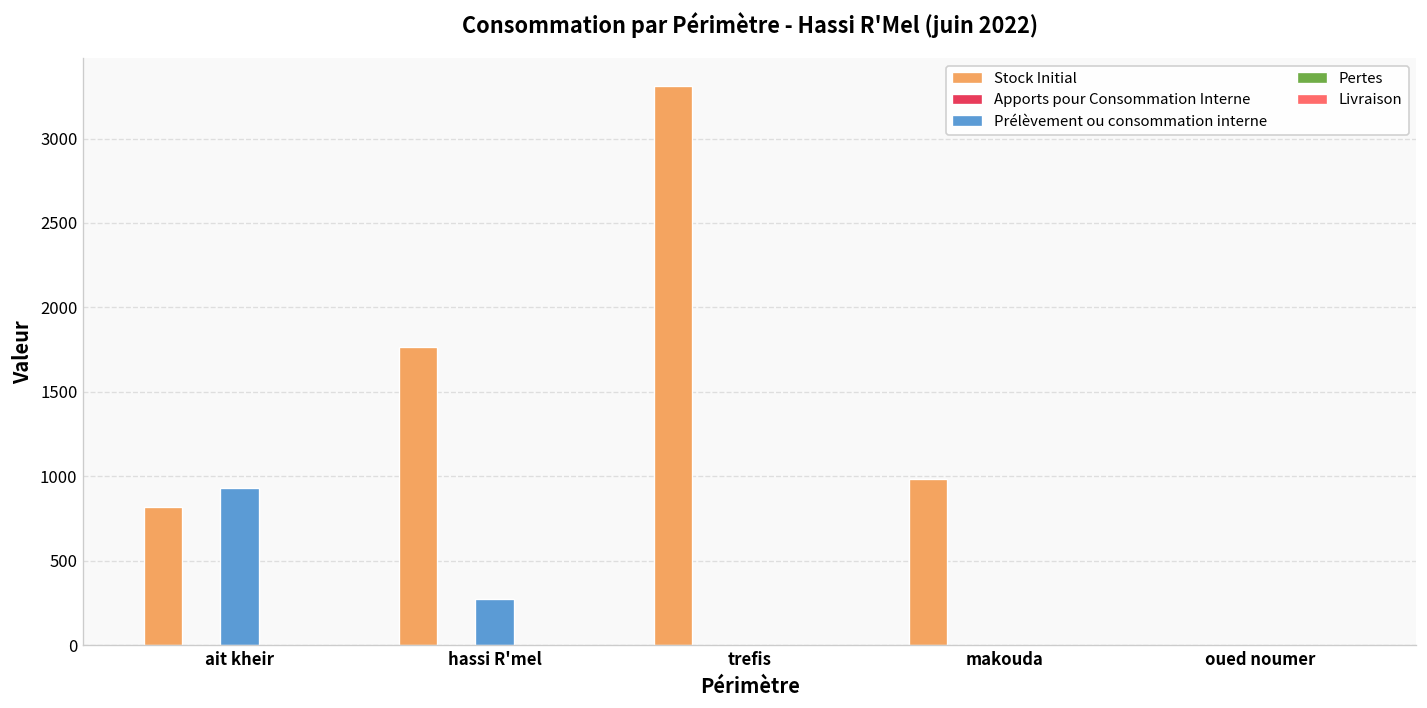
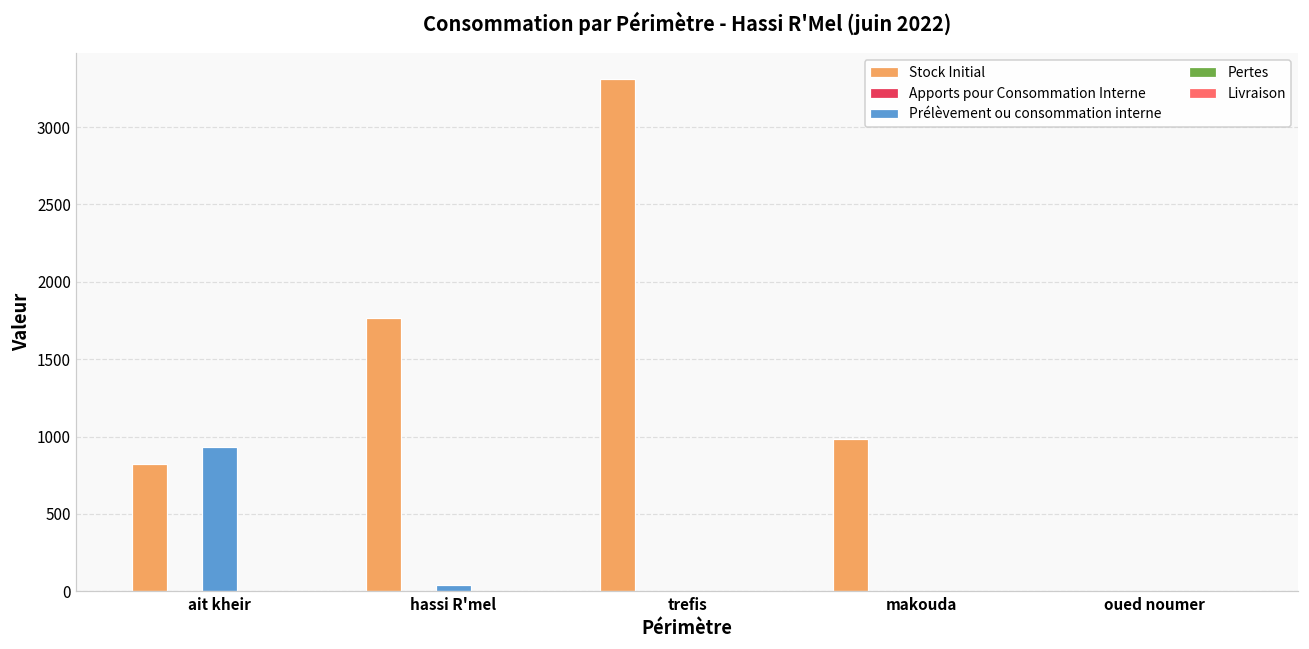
  {
    "Prélèvement ou consommation interne": {
      "ait kheir": 930,
-     "hassi R'mel": 280,
+     "hassi R'mel": 40,
      "trefis": 0,
      "makouda": 0,
      "oued noumer": 0
    },
    "Pertes": {
      "ait kheir": 0,
      "hassi R'mel": 0,
      "trefis": 0,
      "makouda": 0,
      "oued noumer": 0
    }
  }
